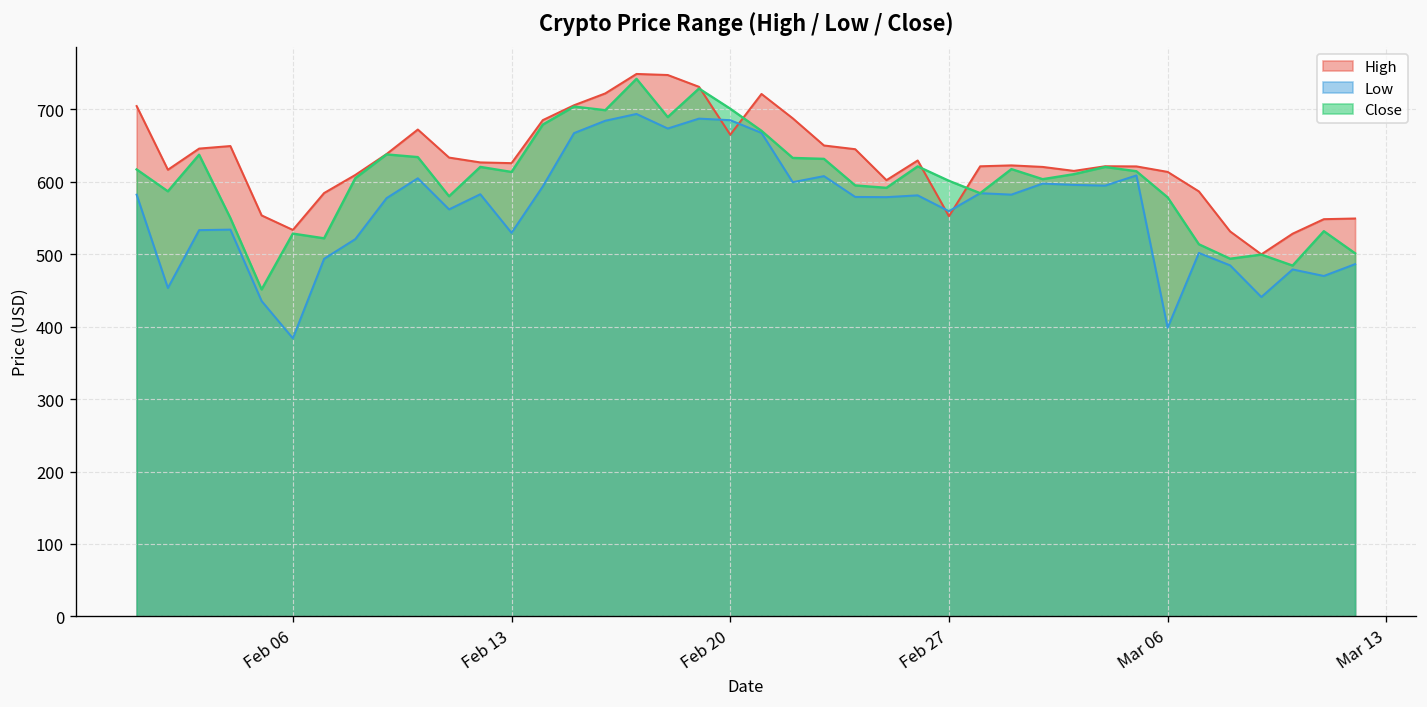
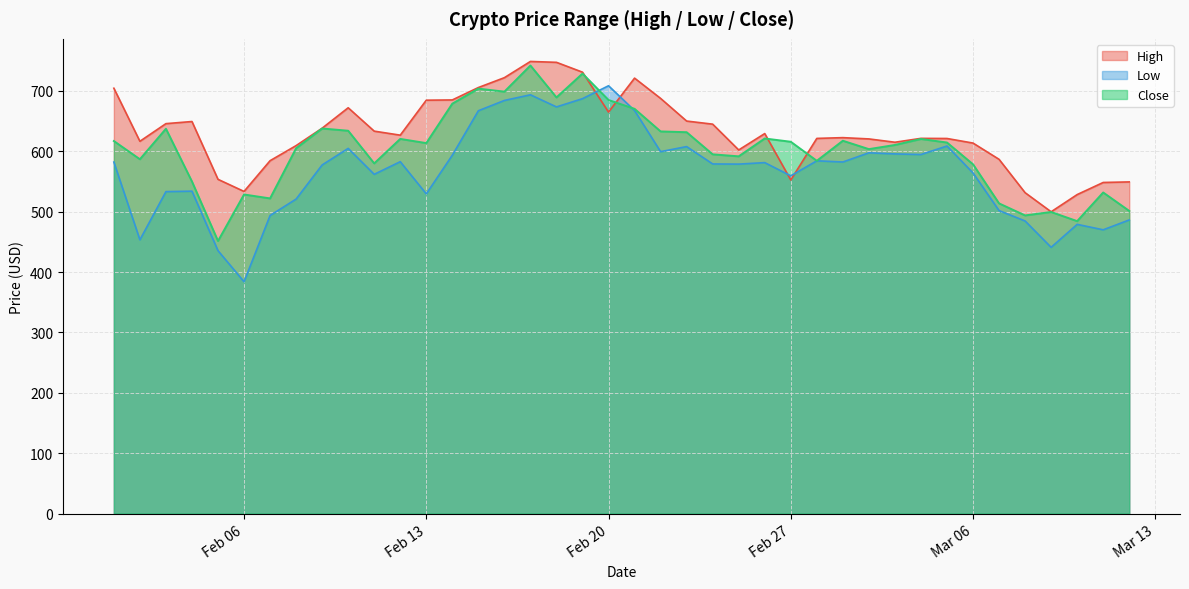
  {
    "High": {
      "Feb 06": 530,
-     "Feb 13": 630,
+     "Feb 13": 680,
      "Feb 20": 660,
      "Feb 27": 550,
      "Mar 06": 610
    },
    "Low": {
      "Feb 06": 380,
      "Feb 13": 530,
-     "Feb 20": 690,
+     "Feb 20": 710,
      "Feb 27": 560,
-     "Mar 06": 400
+     "Mar 06": 560
    },
    "Close": {
      "Feb 06": 530,
      "Feb 13": 610,
-     "Feb 20": 700,
-     "Feb 27": 600,
+     "Feb 20": 690,
+     "Feb 27": 620,
      "Mar 06": 580
    }
  }
